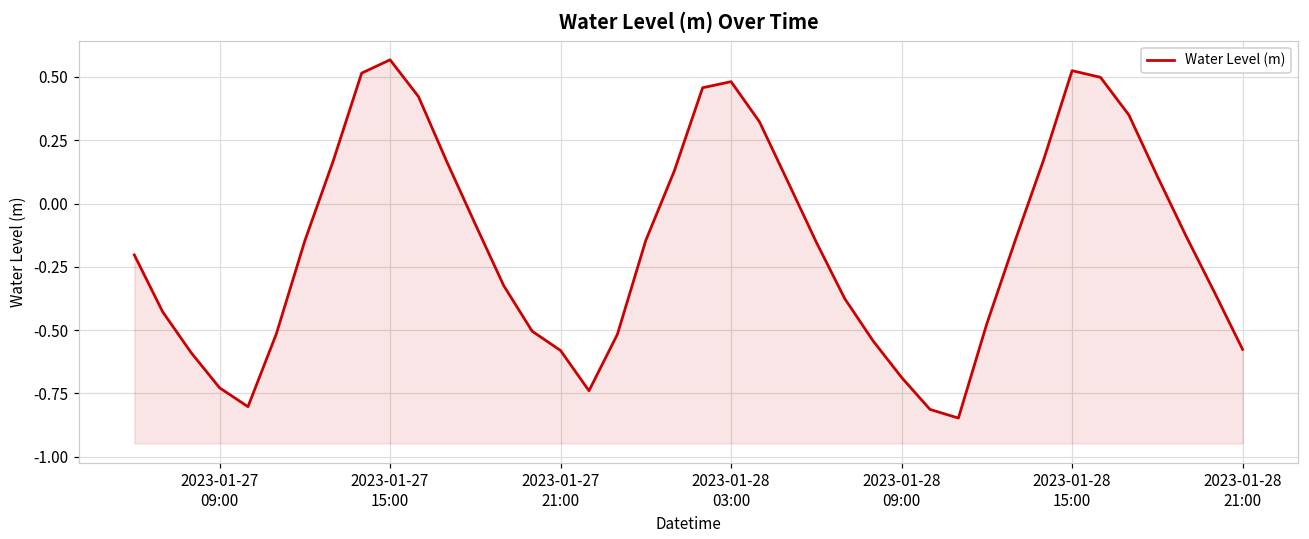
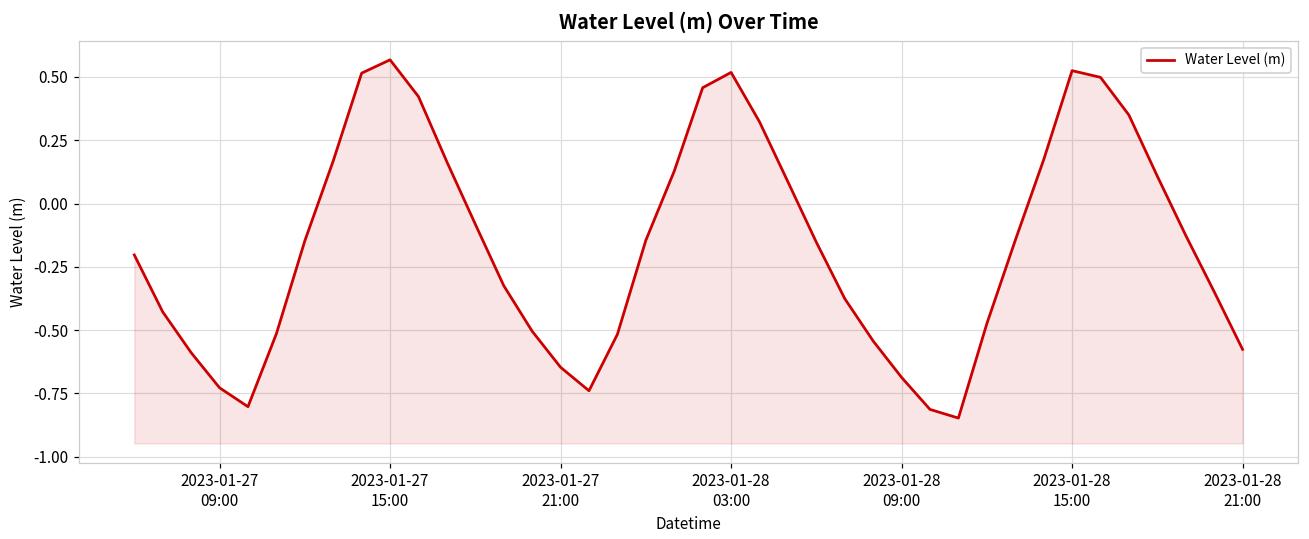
  {
    "2023-01-27 09:00": -0.73,
    "2023-01-27 15:00": 0.57,
-   "2023-01-27 21:00": -0.58,
-   "2023-01-28 03:00": 0.48,
+   "2023-01-27 21:00": -0.65,
+   "2023-01-28 03:00": 0.52,
    "2023-01-28 09:00": -0.69,
    "2023-01-28 15:00": 0.52,
    "2023-01-28 21:00": -0.58
  }
